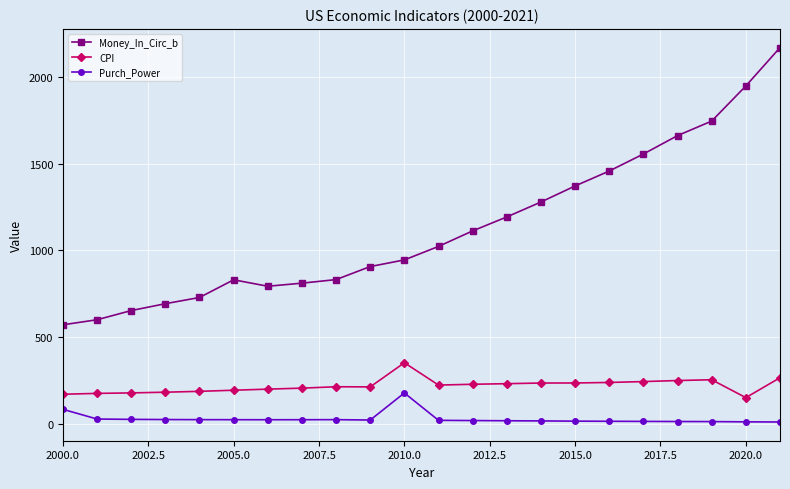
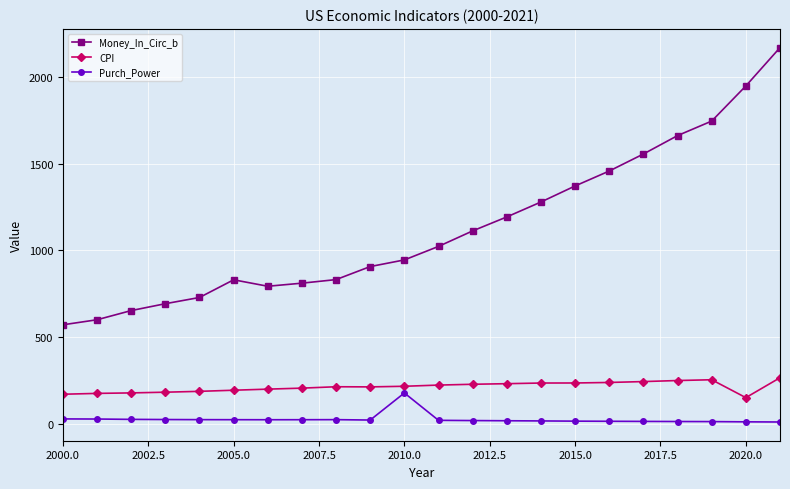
  {
    "Money_In_Circ_b": {
      "2000.0": 570,
      "2005.0": 830,
      "2010.0": 950,
      "2015.0": 1370,
      "2020.0": 1950
    },
    "CPI": {
      "2000.0": 170,
      "2005.0": 200,
-     "2010.0": 350,
+     "2010.0": 220,
      "2015.0": 240,
      "2020.0": 150
    },
    "Purch_Power": {
-     "2000.0": 90,
+     "2000.0": 30,
      "2005.0": 30,
      "2010.0": 180,
      "2015.0": 20,
      "2020.0": 10
    }
  }
